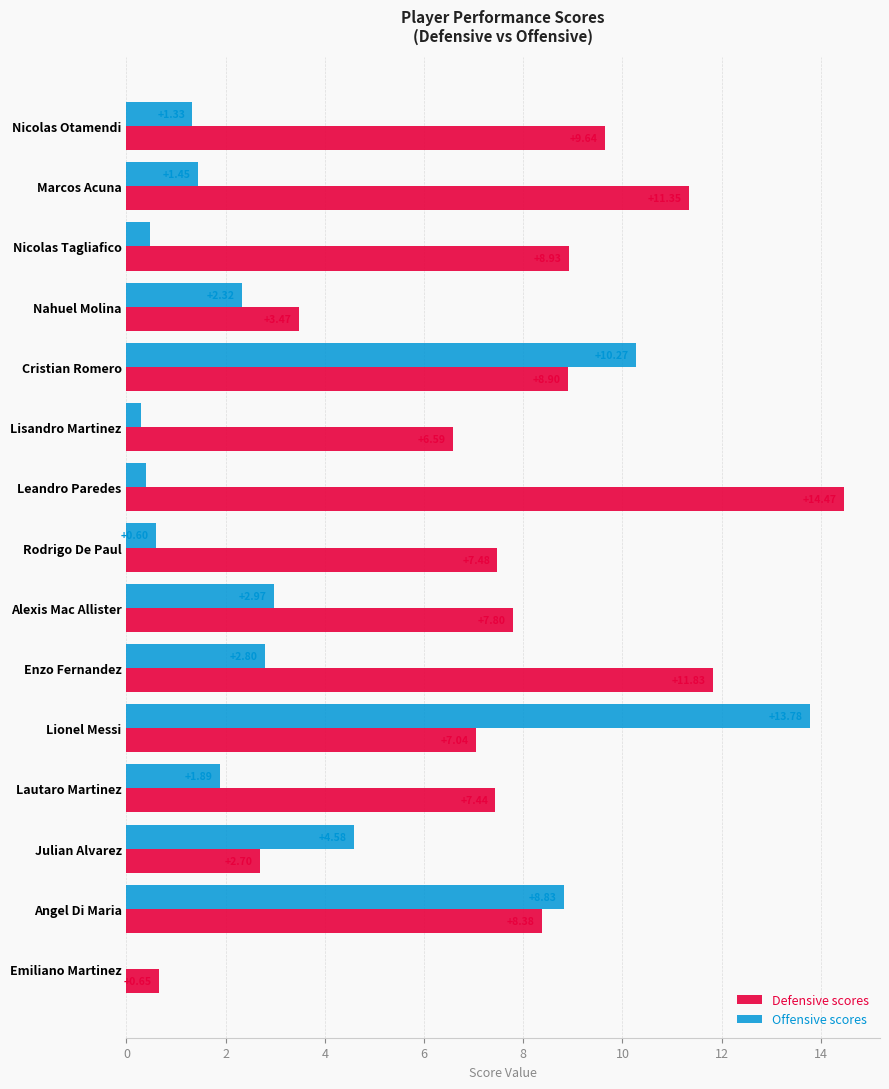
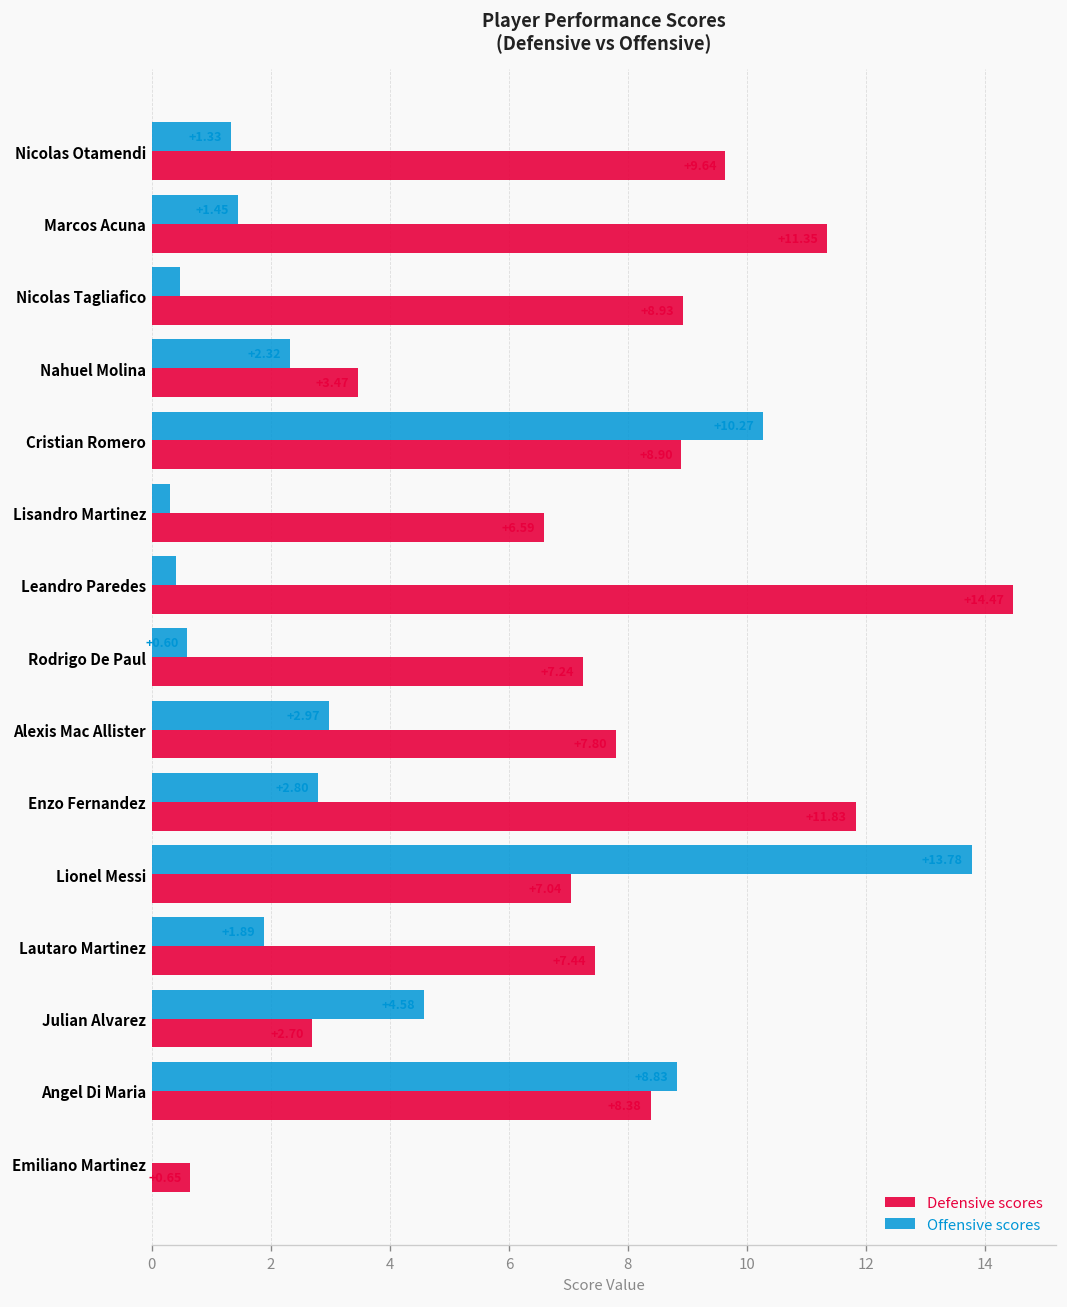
  {
    "Defensive scores": {
      "Nicolas Otamendi": 9.6,
      "Marcos Acuna": 11.4,
      "Nicolas Tagliafico": 8.9,
      "Nahuel Molina": 3.5,
      "Cristian Romero": 8.9,
      "Lisandro Martinez": 6.6,
      "Leandro Paredes": 14.5,
-     "Rodrigo De Paul": 7.5,
+     "Rodrigo De Paul": 7.2,
      "Alexis Mac Allister": 7.8,
      "Enzo Fernandez": 11.8,
      "Lionel Messi": 7.0,
      "Lautaro Martinez": 7.4,
      "Julian Alvarez": 2.7,
      "Angel Di Maria": 8.4,
      "Emiliano Martinez": 0.7
    },
    "Offensive scores": {
      "Nicolas Otamendi": 1.3,
      "Marcos Acuna": 1.5,
      "Nicolas Tagliafico": 0.5,
      "Nahuel Molina": 2.3,
      "Cristian Romero": 10.3,
      "Lisandro Martinez": 0.3,
      "Leandro Paredes": 0.4,
      "Rodrigo De Paul": 0.6,
      "Alexis Mac Allister": 3.0,
      "Enzo Fernandez": 2.8,
      "Lionel Messi": 13.8,
      "Lautaro Martinez": 1.9,
      "Julian Alvarez": 4.6,
      "Angel Di Maria": 8.8,
      "Emiliano Martinez": 0.0
    }
  }
